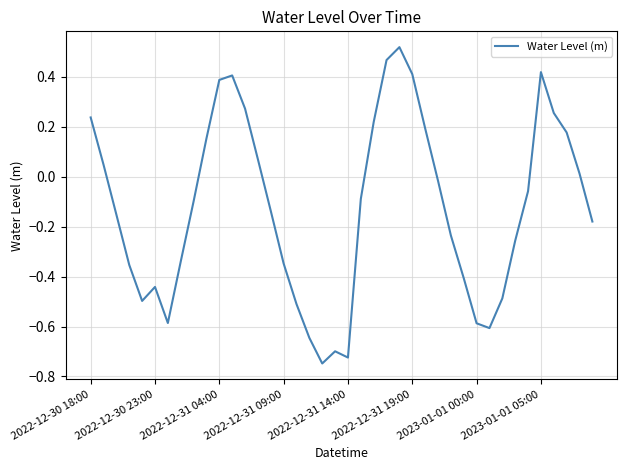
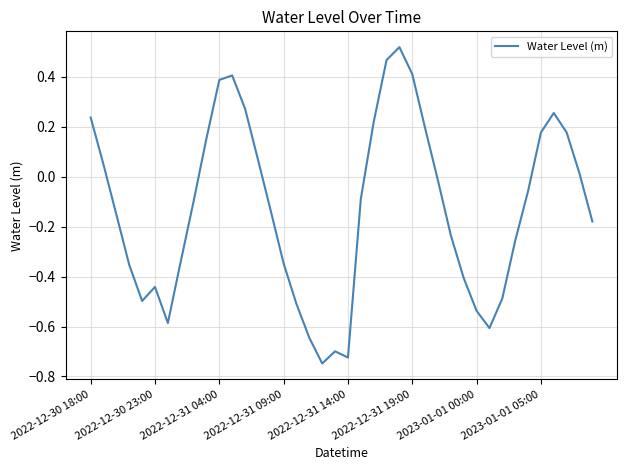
  {
    "2022-12-30 18:00": 0.24,
    "2022-12-30 23:00": -0.44,
    "2022-12-31 04:00": 0.39,
    "2022-12-31 09:00": -0.35,
    "2022-12-31 14:00": -0.72,
    "2022-12-31 19:00": 0.41,
-   "2023-01-01 00:00": -0.59,
-   "2023-01-01 05:00": 0.42
+   "2023-01-01 00:00": -0.54,
+   "2023-01-01 05:00": 0.18
  }
